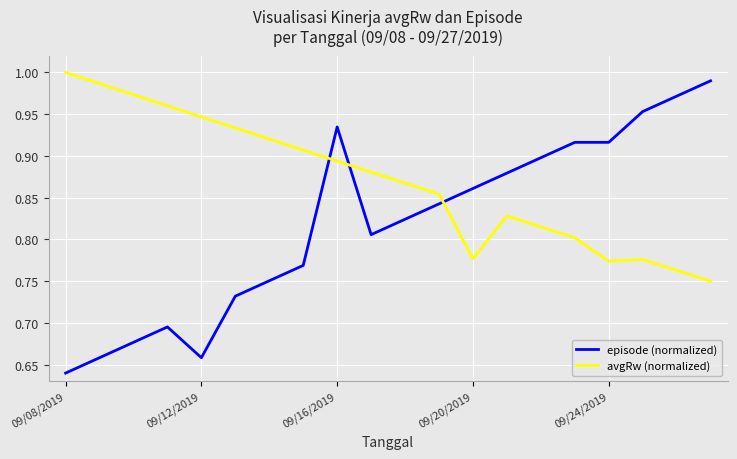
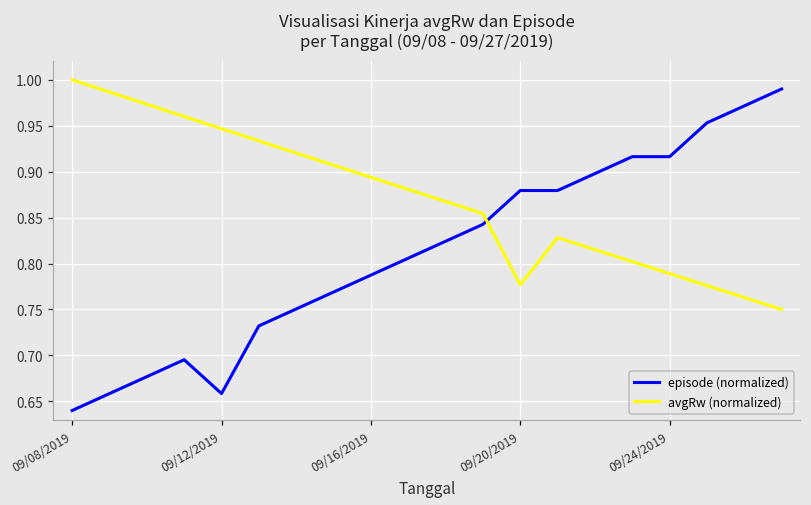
  {
    "episode (normalized)": {
      "09/08/2019": 0.64,
      "09/12/2019": 0.66,
-     "09/16/2019": 0.93,
-     "09/20/2019": 0.86,
+     "09/16/2019": 0.79,
+     "09/20/2019": 0.88,
      "09/24/2019": 0.92
    },
    "avgRw (normalized)": {
      "09/08/2019": 1.00,
      "09/12/2019": 0.95,
      "09/16/2019": 0.89,
      "09/20/2019": 0.78,
-     "09/24/2019": 0.77
+     "09/24/2019": 0.79
    }
  }
